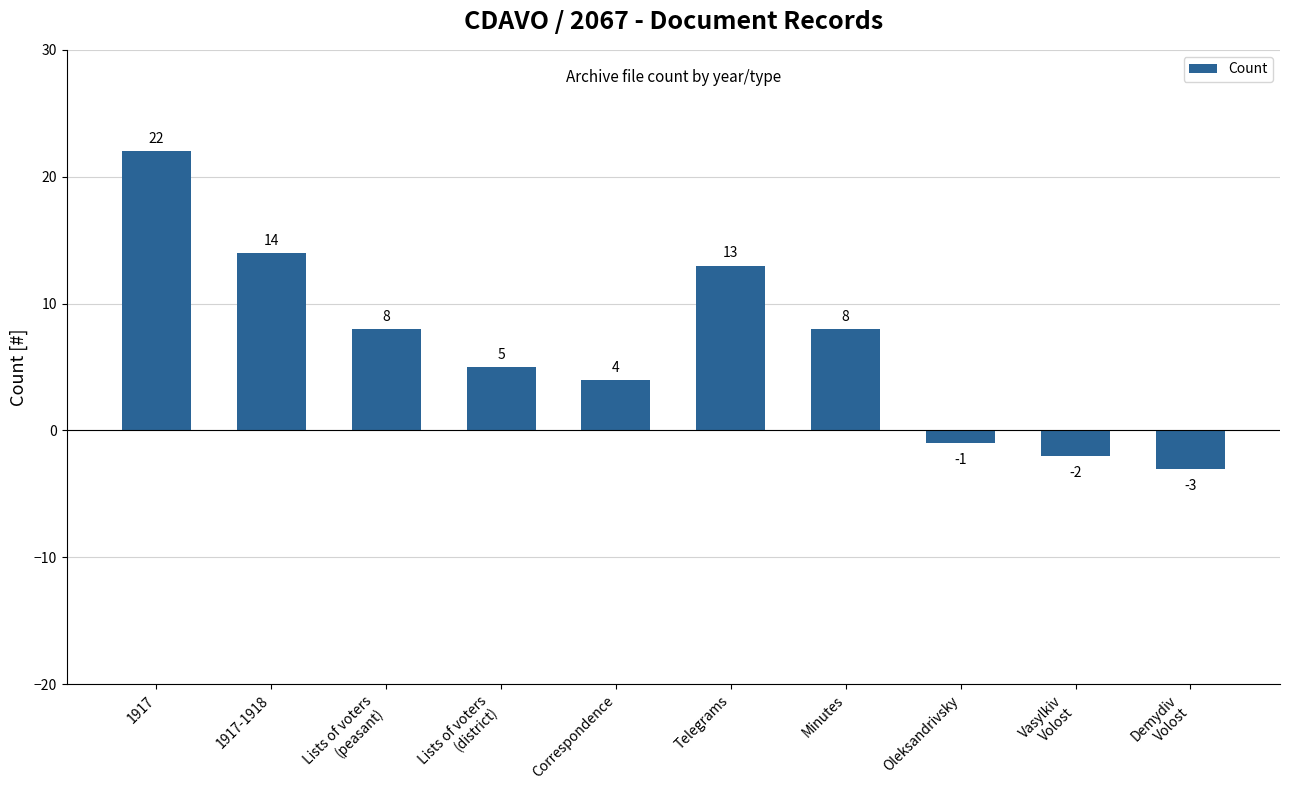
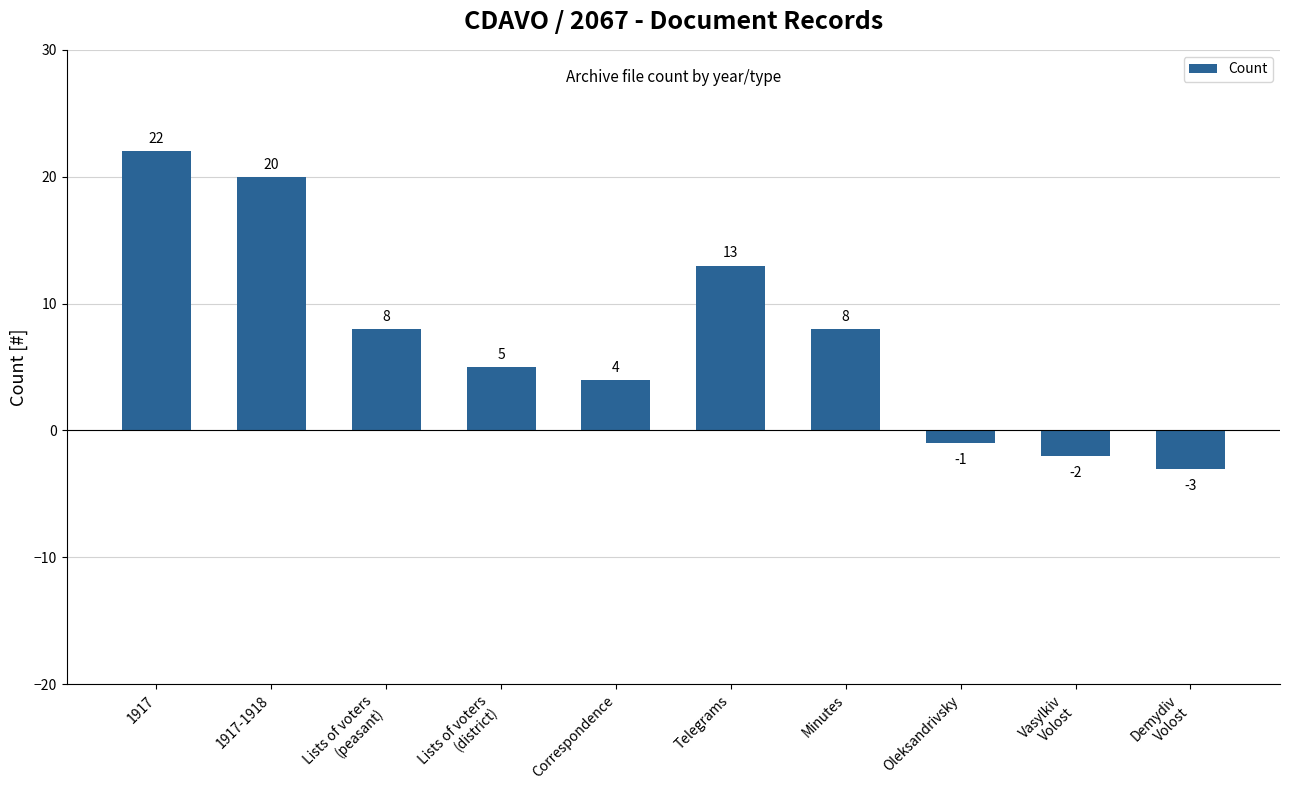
  {
    "1917": 22,
-   "1917-1918": 14,
+   "1917-1918": 20,
    "Lists of voters (peasant)": 8,
    "Lists of voters (district)": 5,
    "Correspondence": 4,
    "Telegrams": 13,
    "Minutes": 8,
    "Oleksandrivsky": -1,
    "Vasylkiv Volost": -2,
    "Demydiv Volost": -3
  }
